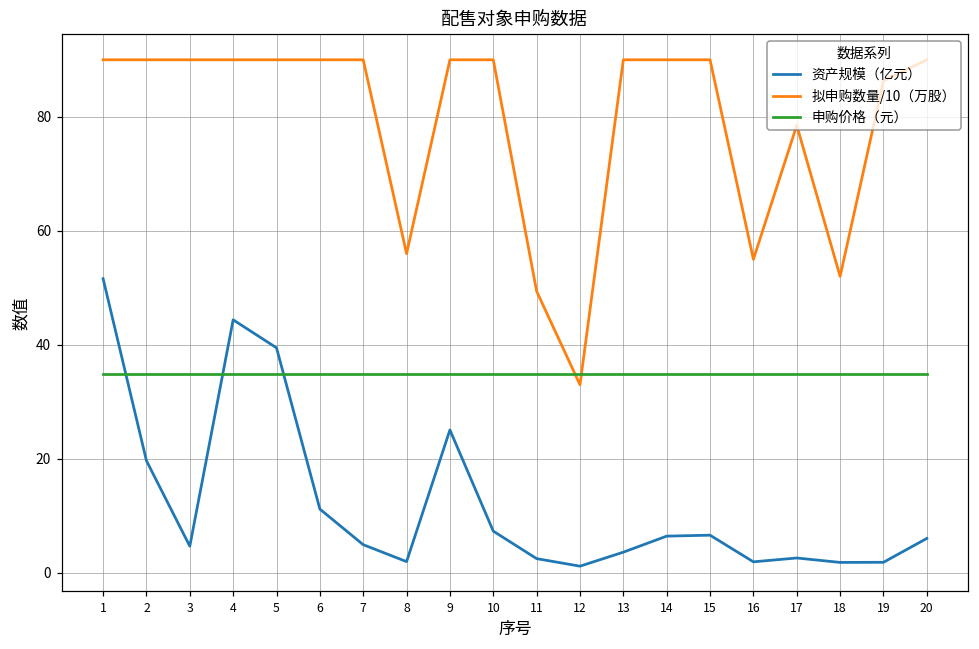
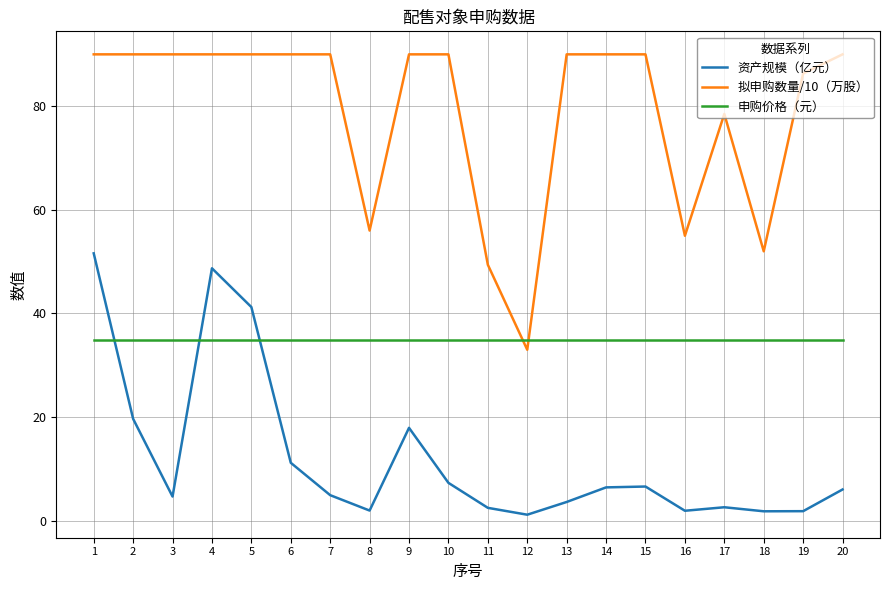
  {
    "资产规模（亿元）": {
      "1": 52,
      "2": 20,
      "3": 5,
-     "4": 44,
-     "5": 39,
+     "4": 49,
+     "5": 41,
      "6": 11,
      "7": 5,
      "8": 2,
-     "9": 25,
+     "9": 18,
      "10": 7,
      "11": 2,
      "12": 1,
      "13": 4,
      "14": 6,
      "15": 7,
      "16": 2,
      "17": 3,
      "18": 2,
      "19": 2,
      "20": 6
    },
    "拟申购数量/10（万股）": {
      "1": 90,
      "2": 90,
      "3": 90,
      "4": 90,
      "5": 90,
      "6": 90,
      "7": 90,
      "8": 56,
      "9": 90,
      "10": 90,
      "11": 49,
      "12": 33,
      "13": 90,
      "14": 90,
      "15": 90,
      "16": 55,
      "18": 52
    },
    "申购价格（元）": {
      "1": 35,
      "2": 35,
      "3": 35,
      "4": 35,
      "5": 35,
      "6": 35,
      "7": 35,
      "8": 35,
      "9": 35,
      "10": 35,
      "11": 35,
      "12": 35,
      "13": 35,
      "14": 35,
      "15": 35,
      "16": 35,
      "17": 35,
      "18": 35,
      "19": 35,
      "20": 35
    }
  }
